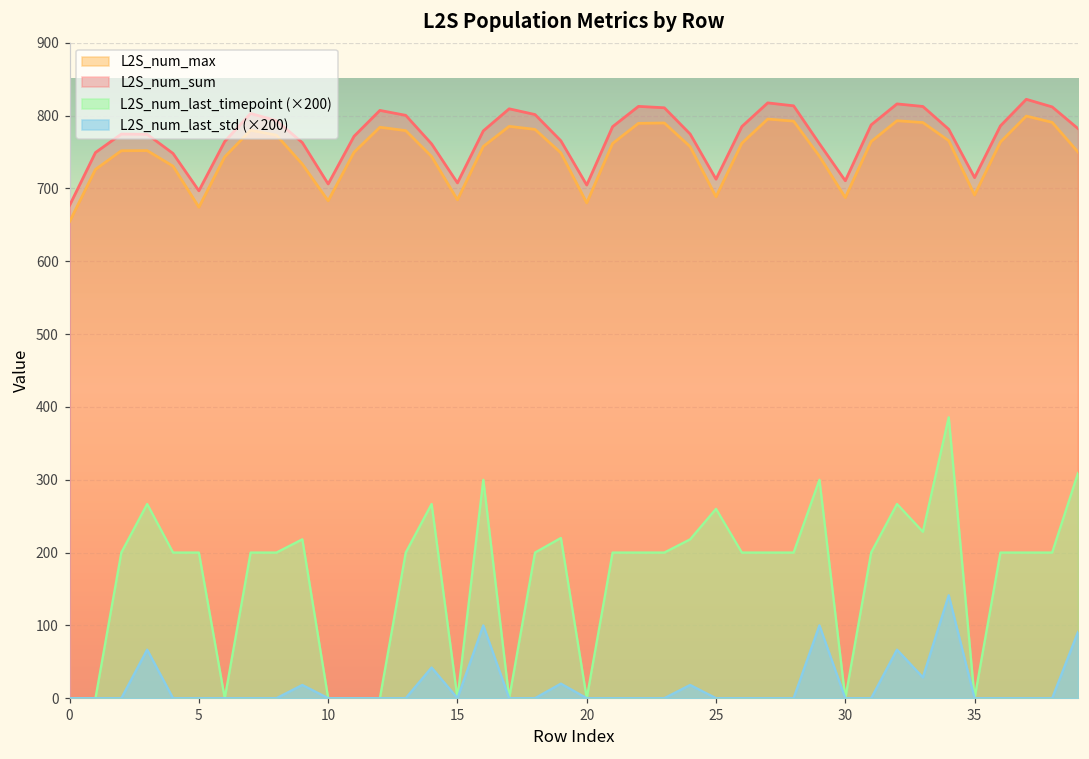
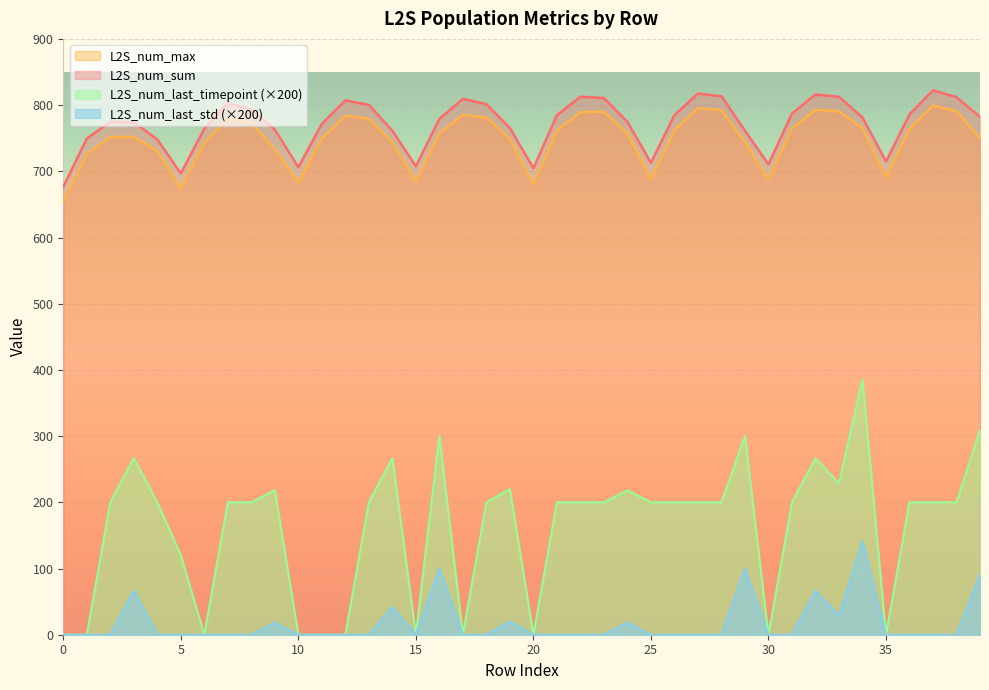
  {
    "L2S_num_last_timepoint (×200)": {
-     "5": 200,
-     "25": 260
+     "5": 120,
+     "25": 200
    },
    "L2S_num_last_std (×200)": {
      "5": 0,
      "25": 0
    }
  }
